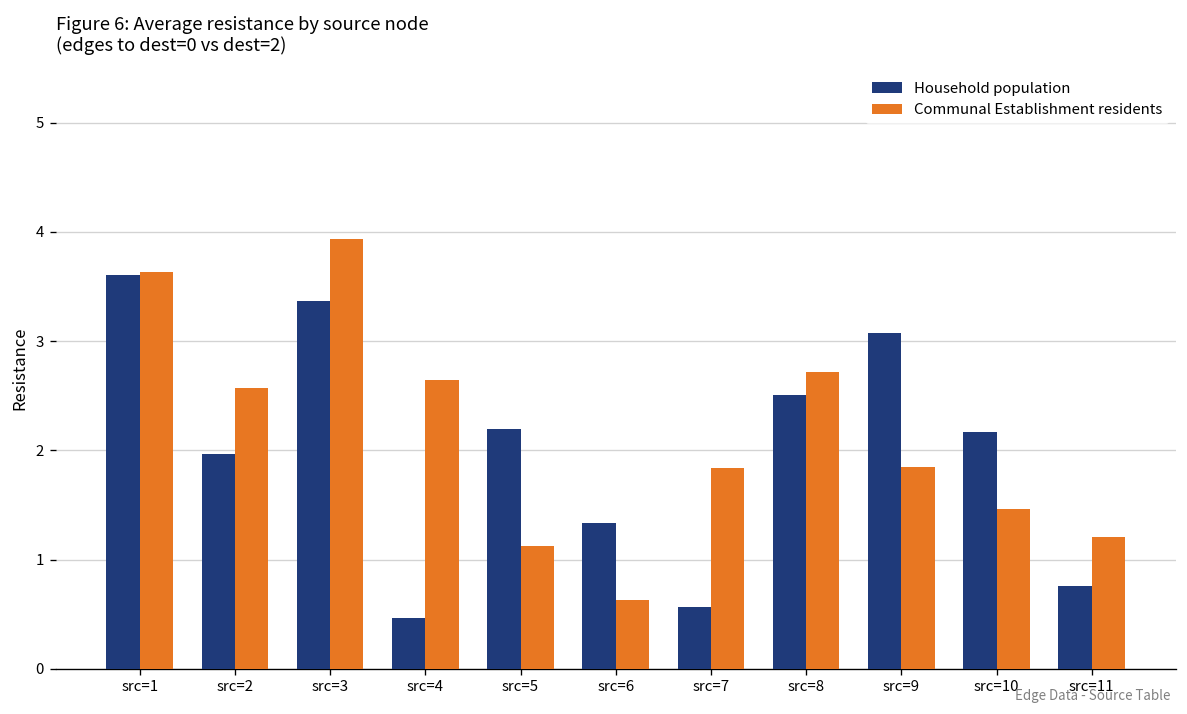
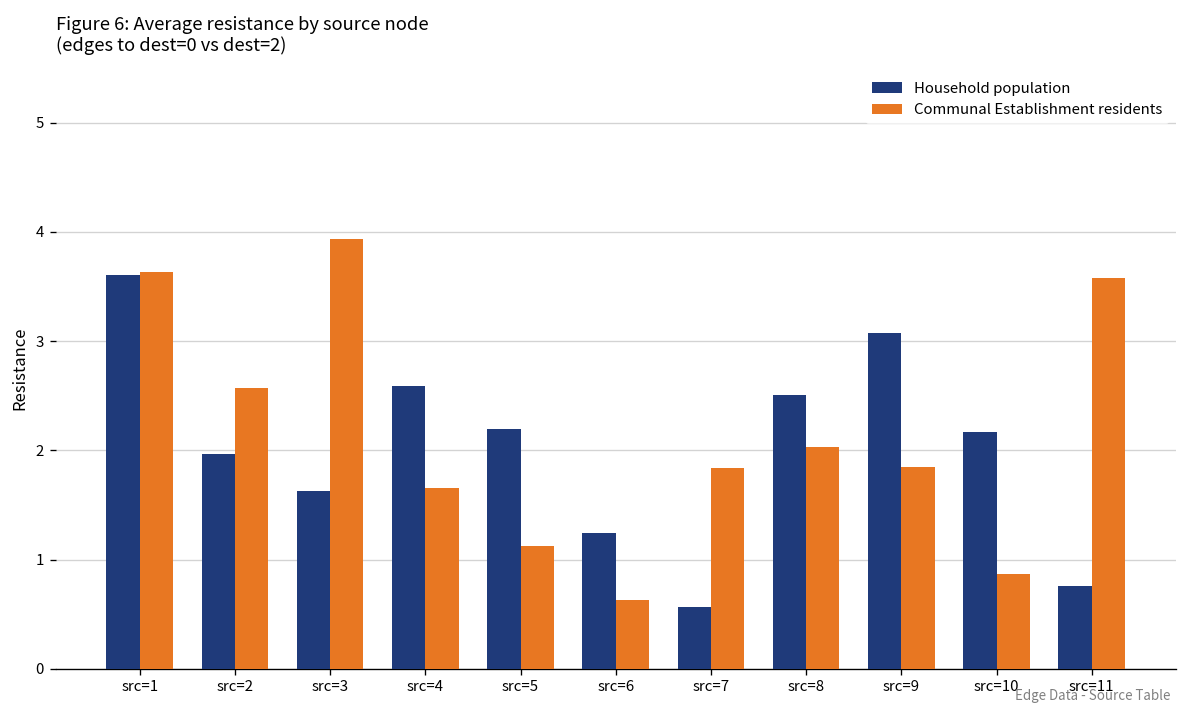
  {
    "Household population": {
      "src=1": 3.6,
      "src=2": 2.0,
-     "src=3": 3.4,
-     "src=4": 0.5,
+     "src=3": 1.6,
+     "src=4": 2.6,
      "src=5": 2.2,
-     "src=6": 1.3,
+     "src=6": 1.2,
      "src=7": 0.6,
      "src=8": 2.5,
      "src=9": 3.1,
      "src=10": 2.2,
      "src=11": 0.8
    },
    "Communal Establishment residents": {
      "src=1": 3.6,
      "src=2": 2.6,
      "src=3": 3.9,
-     "src=4": 2.6,
+     "src=4": 1.7,
      "src=5": 1.1,
      "src=6": 0.6,
      "src=7": 1.8,
-     "src=8": 2.7,
+     "src=8": 2.0,
      "src=9": 1.8,
-     "src=10": 1.5,
-     "src=11": 1.2
+     "src=10": 0.9,
+     "src=11": 3.6
    }
  }
